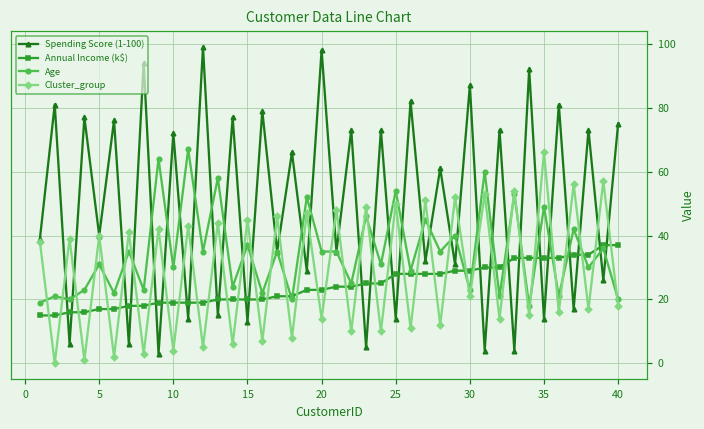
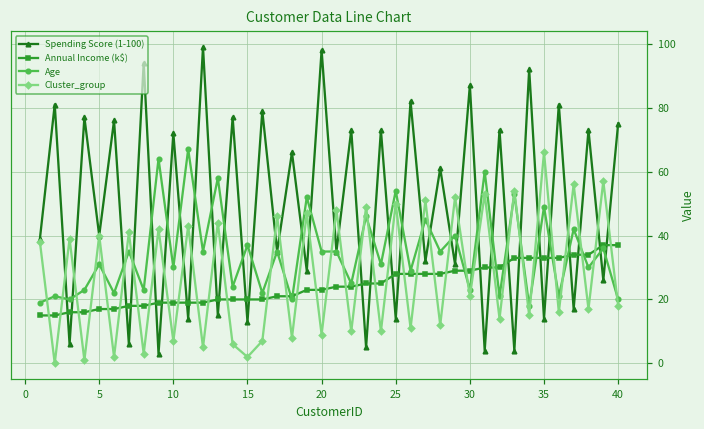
  {
    "Cluster_group": {
-     "10": 4,
-     "15": 45,
-     "20": 14,
+     "10": 7,
+     "15": 2,
+     "20": 9,
      "25": 50,
      "30": 21,
      "35": 66,
      "40": 18
    }
  }
